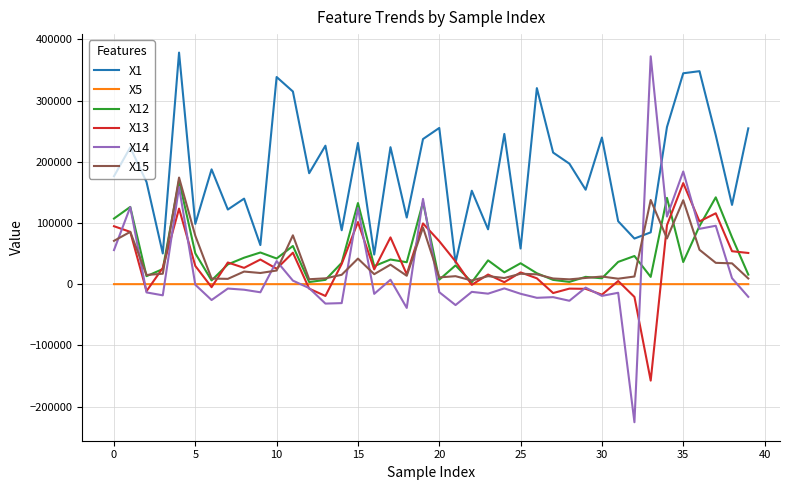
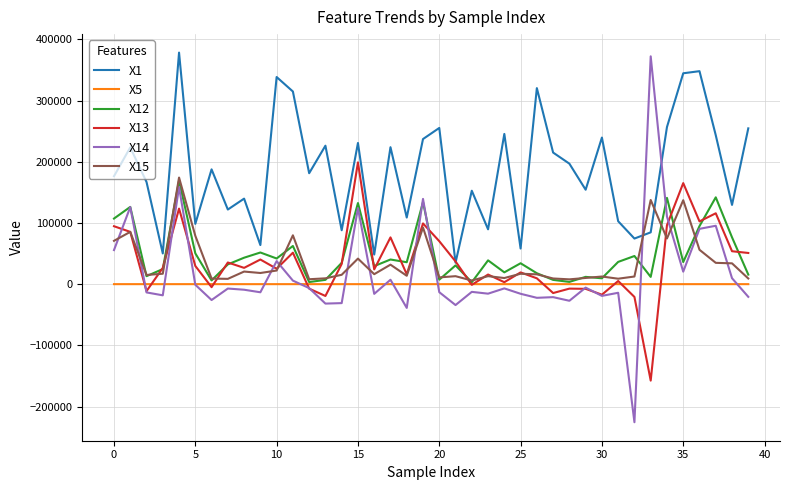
  {
    "X1": {
      "5": 100000,
      "10": 340000,
      "15": 230000,
      "20": 260000,
      "25": 60000,
      "30": 240000,
      "35": 340000
    },
    "X5": {
      "0": 0,
      "10": 0,
      "15": 0,
      "20": 0,
      "25": 0,
      "30": 0,
      "35": 0
    },
    "X12": {
      "0": 110000,
      "5": 50000,
      "10": 40000,
      "15": 130000,
      "25": 30000,
      "35": 40000
    },
    "X13": {
      "0": 90000,
      "5": 30000,
-     "15": 100000,
+     "15": 200000,
      "20": 70000,
      "35": 170000
    },
    "X14": {
      "0": 60000,
      "10": 40000,
      "15": 120000,
      "20": -10000,
      "25": -20000,
-     "35": 180000
+     "35": 20000
    },
    "X15": {
      "0": 70000,
      "5": 80000,
      "15": 40000,
      "35": 140000
    }
  }
